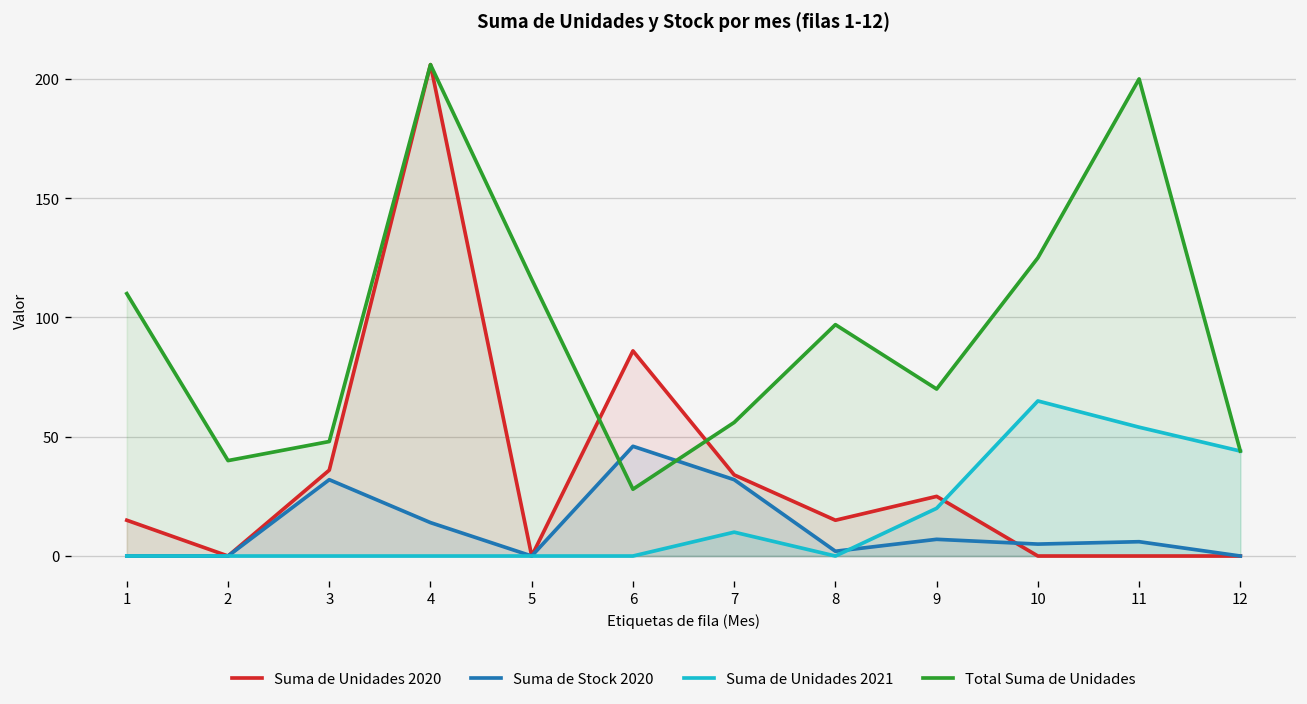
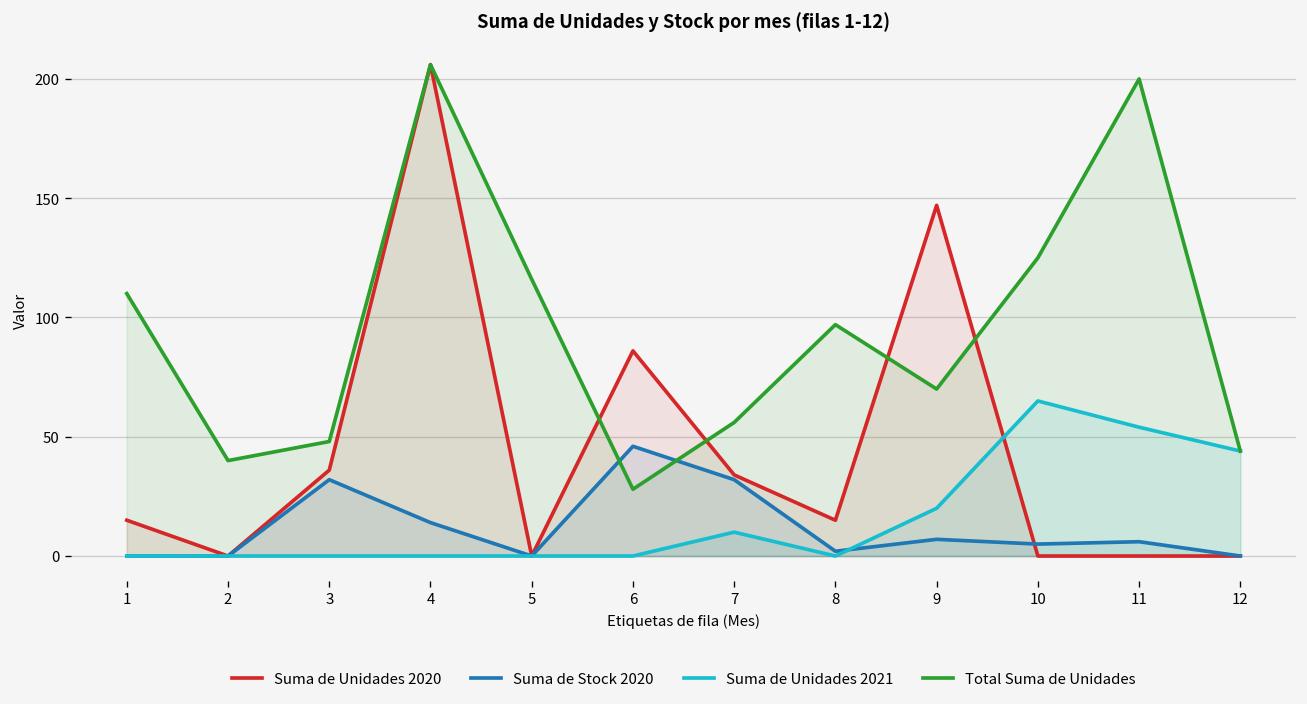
  {
    "Suma de Unidades 2020": {
      "1": 15,
      "3": 36,
      "6": 86,
      "7": 34,
      "8": 15,
-     "9": 25,
+     "9": 147,
      "10": 0,
      "11": 0
    },
    "Suma de Stock 2020": {
      "3": 32,
      "4": 14,
      "6": 46,
      "7": 32,
      "8": 2,
      "9": 7,
      "10": 5,
      "11": 6
    },
    "Suma de Unidades 2021": {
      "3": 0,
      "4": 0,
      "6": 0,
      "7": 10,
      "8": 0,
      "9": 20,
      "10": 65,
      "11": 54
    },
    "Total Suma de Unidades": {
      "1": 110,
      "2": 40,
      "3": 48,
      "5": 116,
      "6": 28,
      "7": 56,
      "8": 97,
      "9": 70,
      "10": 125,
      "11": 200
    }
  }
